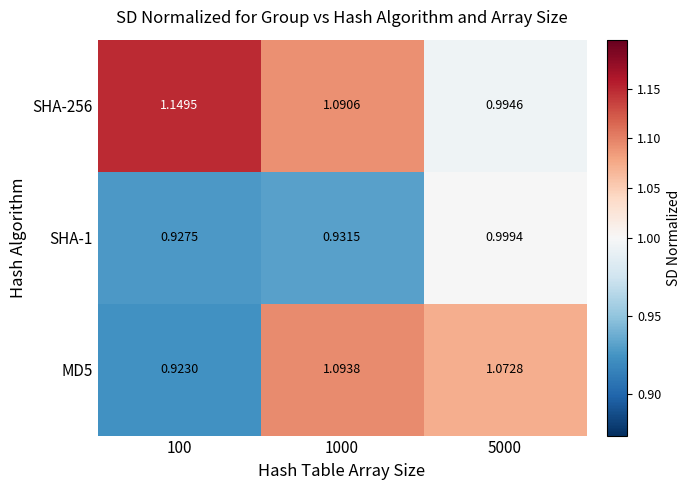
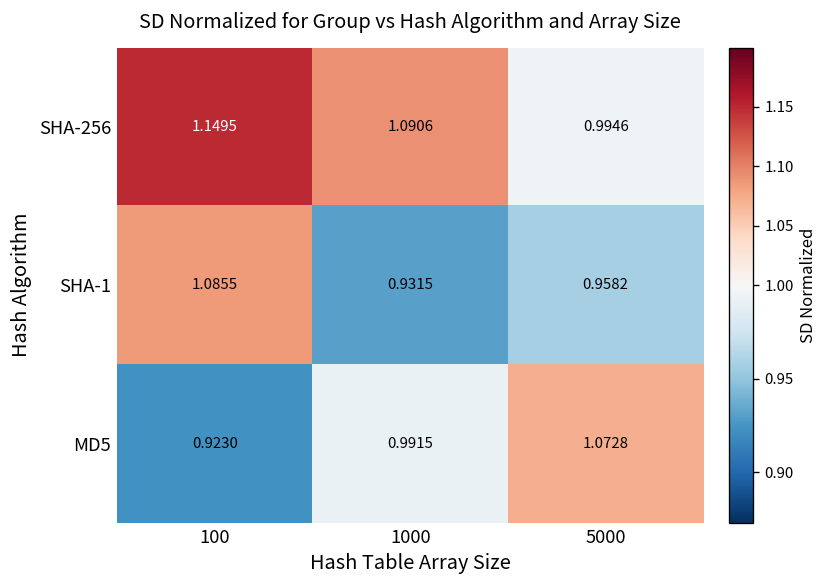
  {
    "SHA-256": {
      "100": 1.1495,
      "1000": 1.0906,
      "5000": 0.9946
    },
    "SHA-1": {
-     "100": 0.9275,
+     "100": 1.0855,
      "1000": 0.9315,
-     "5000": 0.9994
+     "5000": 0.9582
    },
    "MD5": {
      "100": 0.9230,
-     "1000": 1.0938,
+     "1000": 0.9915,
      "5000": 1.0728
    }
  }
